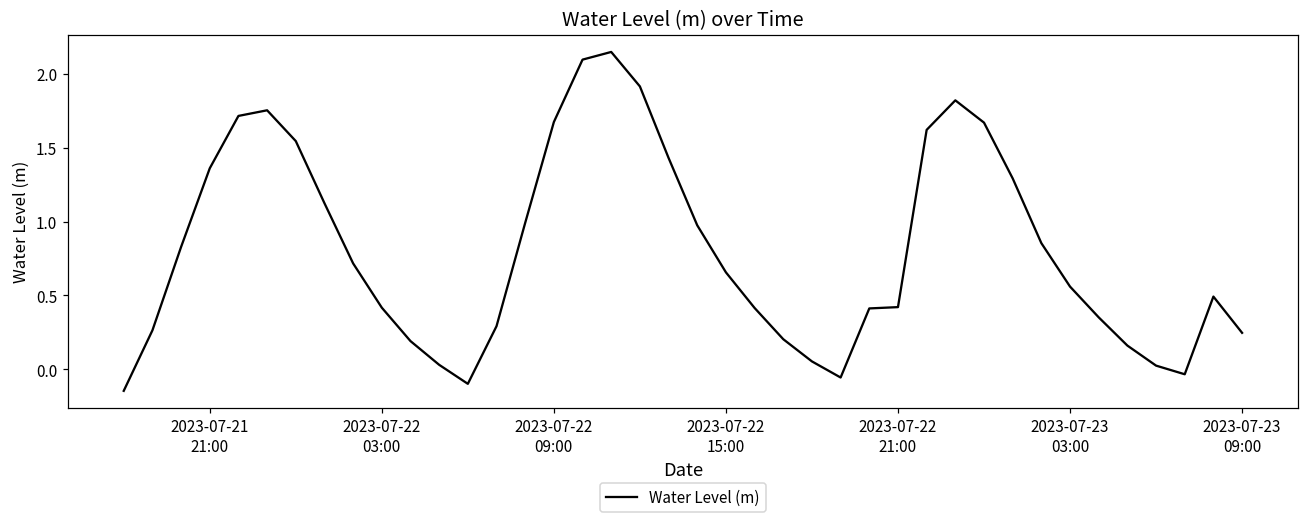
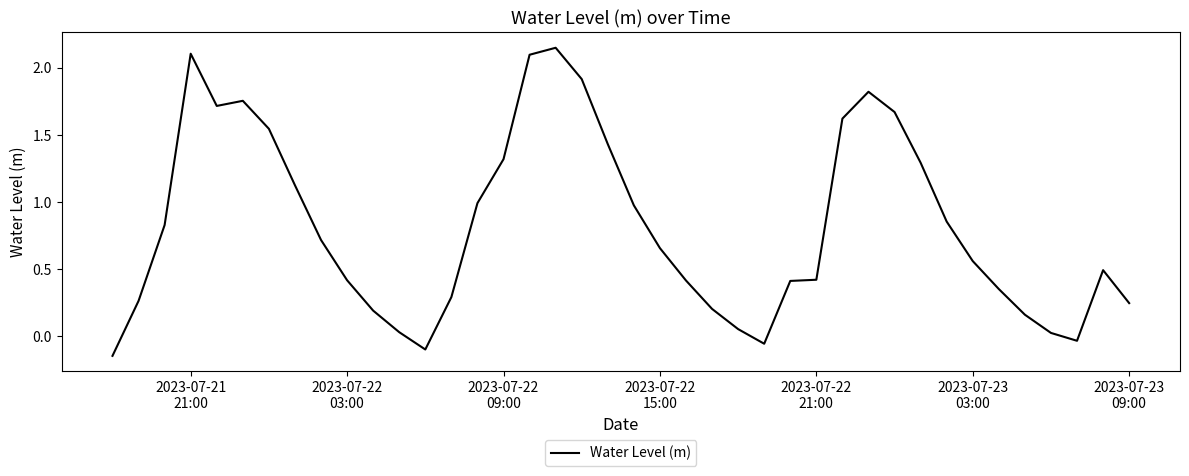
  {
-   "2023-07-21 21:00": 1.36,
+   "2023-07-21 21:00": 2.10,
    "2023-07-22 03:00": 0.42,
-   "2023-07-22 09:00": 1.67,
+   "2023-07-22 09:00": 1.32,
    "2023-07-22 15:00": 0.66,
    "2023-07-22 21:00": 0.42,
    "2023-07-23 03:00": 0.56,
    "2023-07-23 09:00": 0.25
  }
